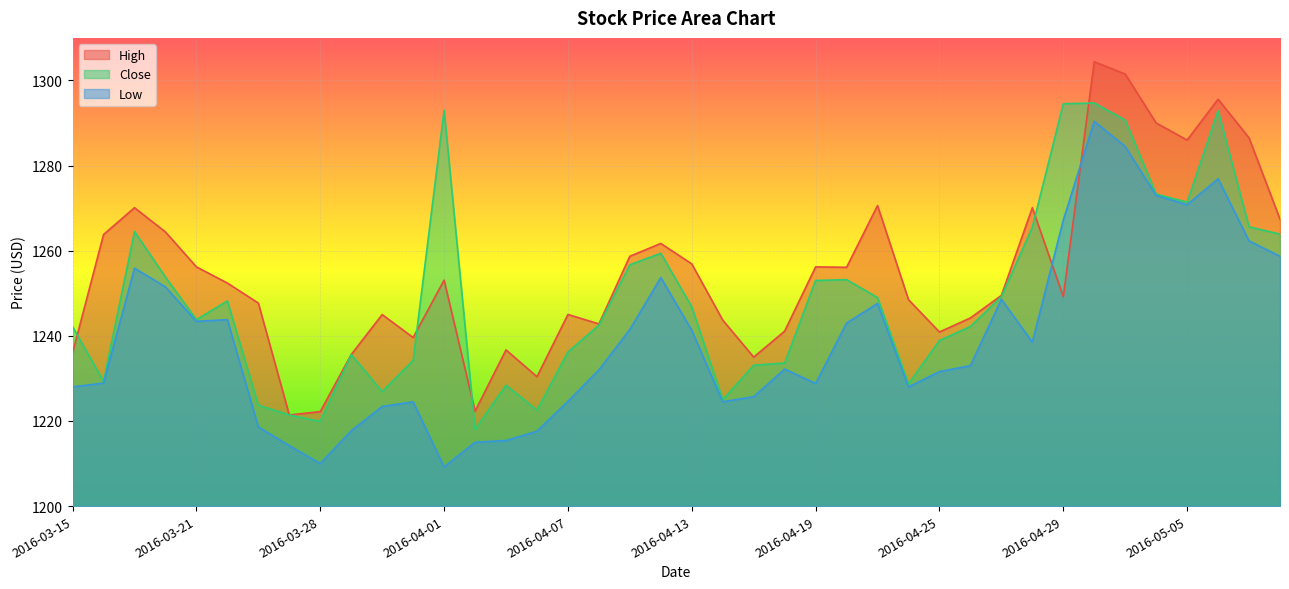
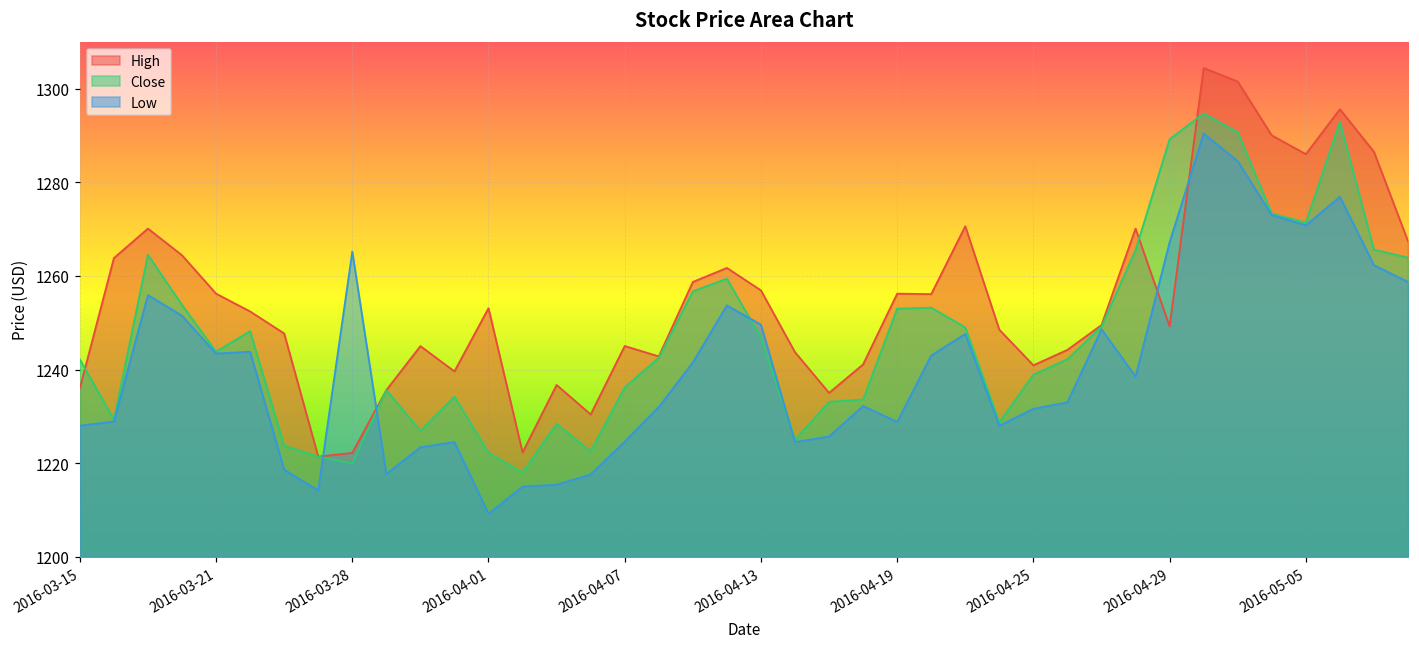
  {
    "High": {
      "2016-03-15": 1236,
      "2016-03-21": 1256,
      "2016-03-28": 1222,
      "2016-04-01": 1253,
      "2016-04-07": 1245,
      "2016-04-13": 1257,
      "2016-04-19": 1256,
      "2016-04-25": 1241,
      "2016-04-29": 1249,
      "2016-05-05": 1286
    },
    "Close": {
      "2016-03-15": 1242,
      "2016-03-28": 1220,
-     "2016-04-01": 1293,
+     "2016-04-01": 1222,
      "2016-04-07": 1236,
      "2016-04-13": 1247,
      "2016-04-19": 1253,
      "2016-04-25": 1239,
-     "2016-04-29": 1295
+     "2016-04-29": 1289
    },
    "Low": {
      "2016-03-15": 1228,
-     "2016-03-28": 1210,
+     "2016-03-28": 1265,
      "2016-04-01": 1209,
      "2016-04-07": 1225,
-     "2016-04-13": 1241,
+     "2016-04-13": 1250,
      "2016-04-19": 1229,
      "2016-04-25": 1232,
      "2016-04-29": 1267
    }
  }
